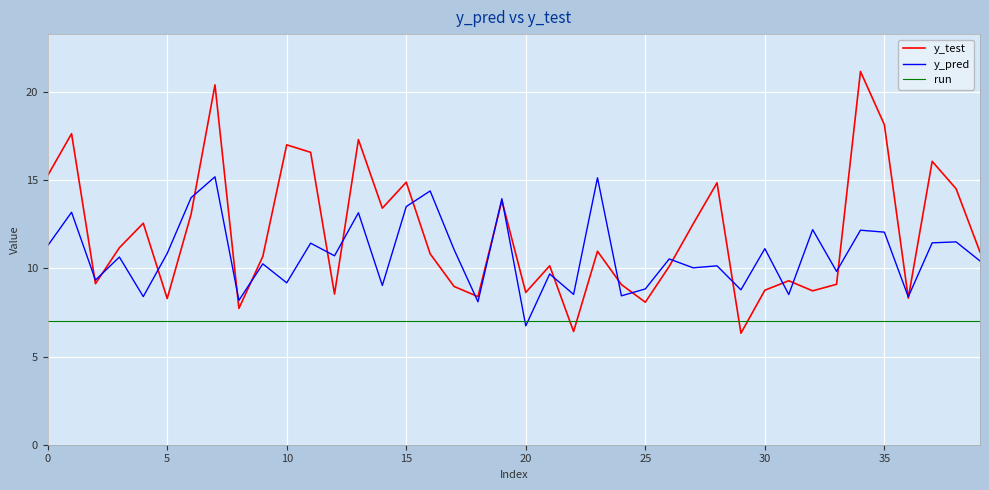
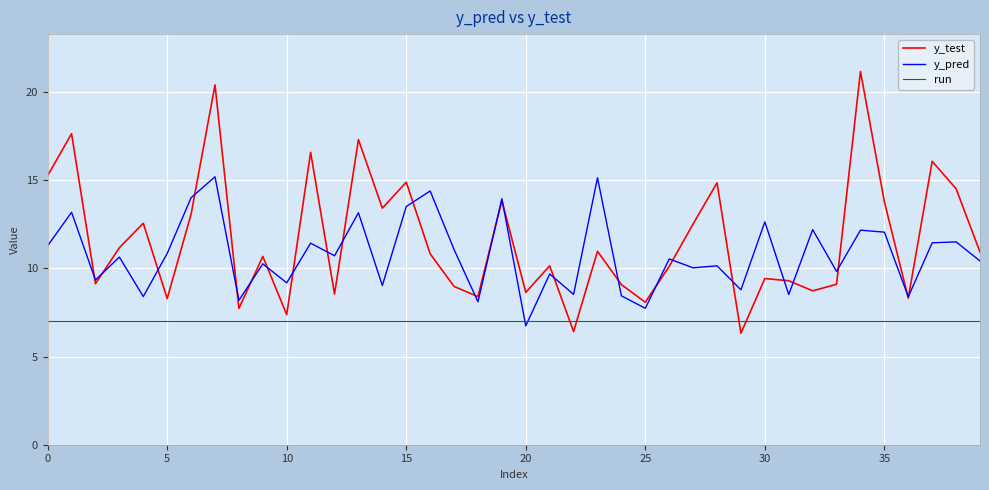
  {
    "y_test": {
      "0": 15.3,
      "5": 8.3,
-     "10": 17.0,
+     "10": 7.4,
      "15": 14.9,
      "20": 8.6,
      "25": 8.1,
-     "30": 8.8,
-     "35": 18.2
+     "30": 9.4,
+     "35": 13.8
    },
    "y_pred": {
      "0": 11.3,
      "5": 10.9,
      "10": 9.2,
      "15": 13.5,
      "20": 6.7,
-     "25": 8.8,
-     "30": 11.1,
+     "25": 7.7,
+     "30": 12.6,
      "35": 12.1
    },
    "run": {
      "0": 7.0,
      "5": 7.0,
      "10": 7.0,
      "15": 7.0,
      "20": 7.0,
      "25": 7.0,
      "30": 7.0,
      "35": 7.0
    }
  }
